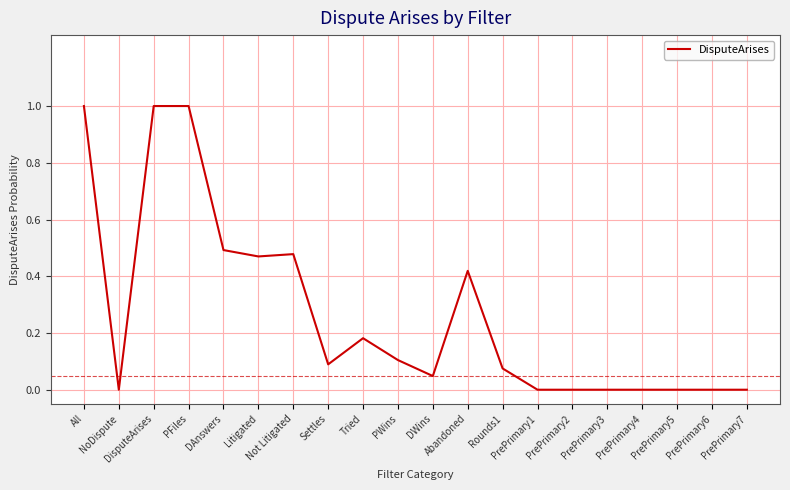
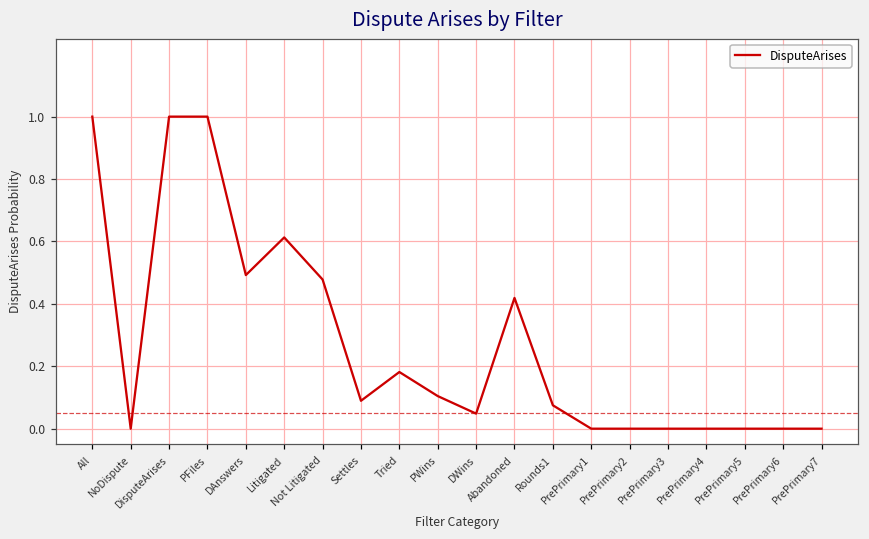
  {
    "All": 1.00,
    "NoDispute": 0.00,
    "DisputeArises": 1.00,
    "PFiles": 1.00,
    "DAnswers": 0.49,
-   "Litigated": 0.47,
+   "Litigated": 0.61,
    "Not Litigated": 0.48,
    "Settles": 0.09,
    "Tried": 0.18,
    "PWins": 0.10,
    "DWins": 0.05,
    "Abandoned": 0.42,
    "Rounds1": 0.07,
    "PrePrimary1": 0.00,
    "PrePrimary2": 0.00,
    "PrePrimary3": 0.00,
    "PrePrimary4": 0.00,
    "PrePrimary5": 0.00,
    "PrePrimary6": 0.00,
    "PrePrimary7": 0.00
  }
